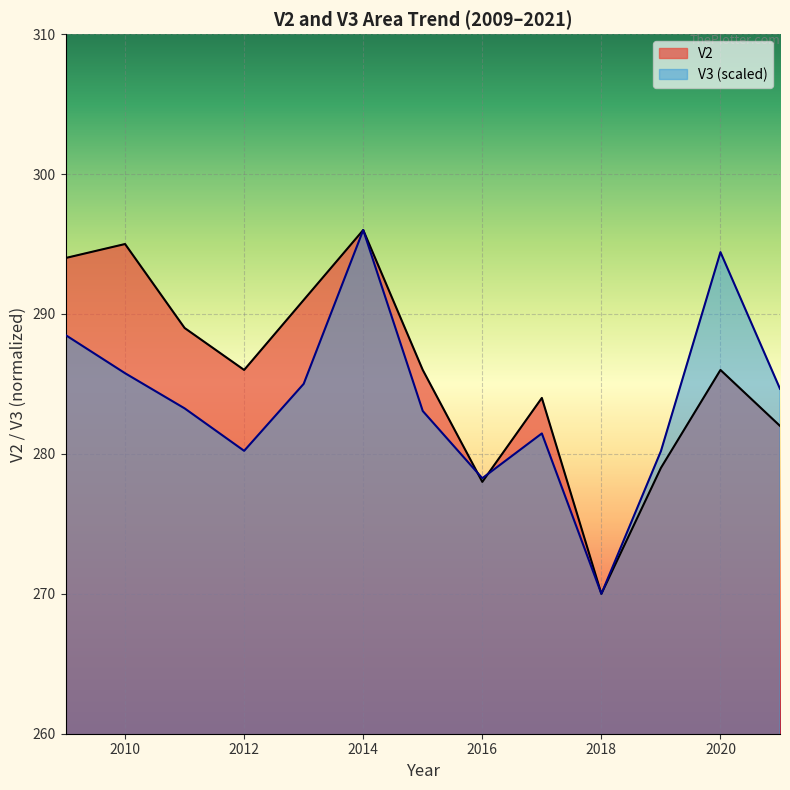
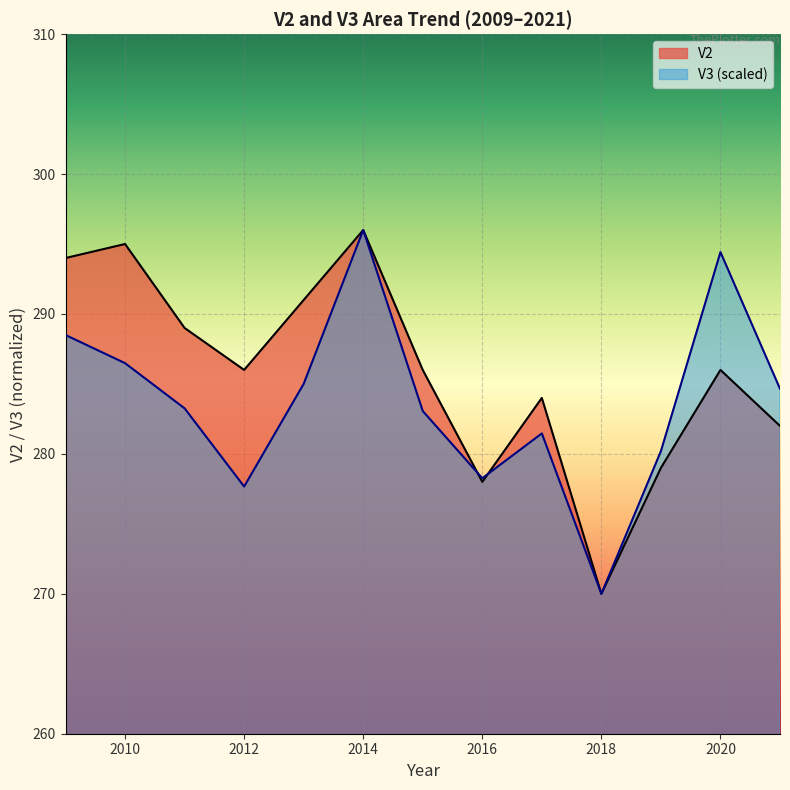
  {
    "V2": {
      "2010": 295.0,
      "2012": 286.0,
      "2016": 278.0,
      "2020": 286.0
    },
    "V3 (scaled)": {
-     "2010": 285.8,
-     "2012": 280.2,
+     "2010": 286.5,
+     "2012": 277.7,
      "2016": 278.3,
      "2020": 294.4
    }
  }
